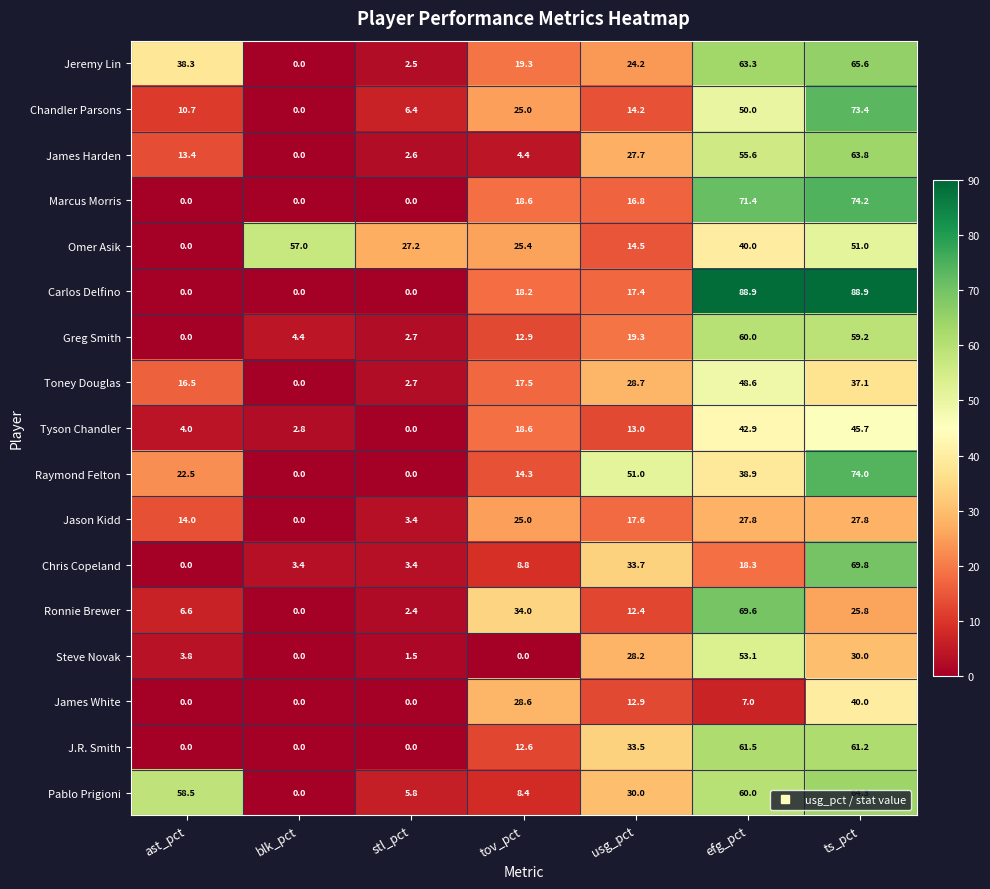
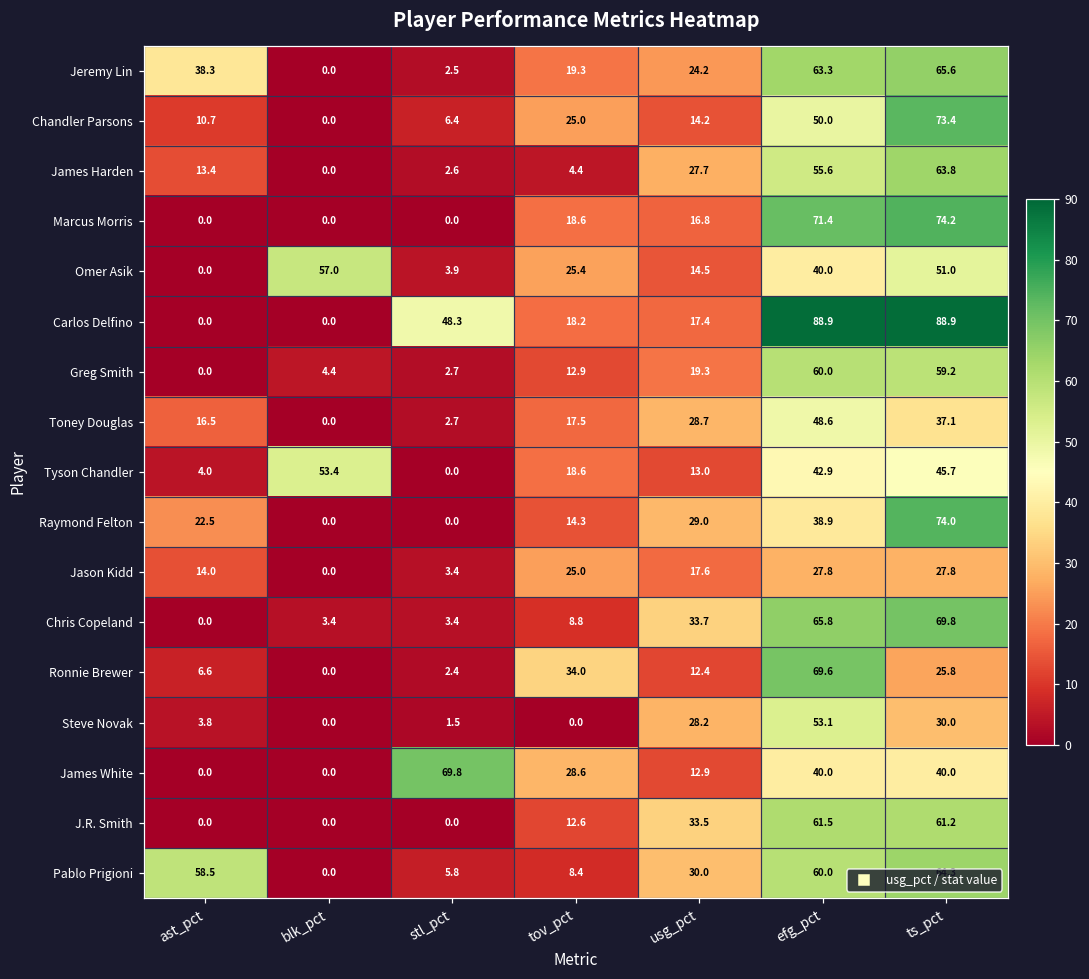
  {
    "Jeremy Lin": {
      "ast_pct": 38.3,
      "blk_pct": 0.0,
      "stl_pct": 2.5,
      "tov_pct": 19.3,
      "usg_pct": 24.2,
      "efg_pct": 63.3,
      "ts_pct": 65.6
    },
    "Chandler Parsons": {
      "ast_pct": 10.7,
      "blk_pct": 0.0,
      "stl_pct": 6.4,
      "tov_pct": 25.0,
      "usg_pct": 14.2,
      "efg_pct": 50.0,
      "ts_pct": 73.4
    },
    "James Harden": {
      "ast_pct": 13.4,
      "blk_pct": 0.0,
      "stl_pct": 2.6,
      "tov_pct": 4.4,
      "usg_pct": 27.7,
      "efg_pct": 55.6,
      "ts_pct": 63.8
    },
    "Marcus Morris": {
      "ast_pct": 0.0,
      "blk_pct": 0.0,
      "stl_pct": 0.0,
      "tov_pct": 18.6,
      "usg_pct": 16.8,
      "efg_pct": 71.4,
      "ts_pct": 74.2
    },
    "Omer Asik": {
      "ast_pct": 0.0,
      "blk_pct": 57.0,
-     "stl_pct": 27.2,
+     "stl_pct": 3.9,
      "tov_pct": 25.4,
      "usg_pct": 14.5,
      "efg_pct": 40.0,
      "ts_pct": 51.0
    },
    "Carlos Delfino": {
      "ast_pct": 0.0,
      "blk_pct": 0.0,
-     "stl_pct": 0.0,
+     "stl_pct": 48.3,
      "tov_pct": 18.2,
      "usg_pct": 17.4,
      "efg_pct": 88.9,
      "ts_pct": 88.9
    },
    "Greg Smith": {
      "ast_pct": 0.0,
      "blk_pct": 4.4,
      "stl_pct": 2.7,
      "tov_pct": 12.9,
      "usg_pct": 19.3,
      "efg_pct": 60.0,
      "ts_pct": 59.2
    },
    "Toney Douglas": {
      "ast_pct": 16.5,
      "blk_pct": 0.0,
      "stl_pct": 2.7,
      "tov_pct": 17.5,
      "usg_pct": 28.7,
      "efg_pct": 48.6,
      "ts_pct": 37.1
    },
    "Tyson Chandler": {
      "ast_pct": 4.0,
-     "blk_pct": 2.8,
+     "blk_pct": 53.4,
      "stl_pct": 0.0,
      "tov_pct": 18.6,
      "usg_pct": 13.0,
      "efg_pct": 42.9,
      "ts_pct": 45.7
    },
    "Raymond Felton": {
      "ast_pct": 22.5,
      "blk_pct": 0.0,
      "stl_pct": 0.0,
      "tov_pct": 14.3,
-     "usg_pct": 51.0,
+     "usg_pct": 29.0,
      "efg_pct": 38.9,
      "ts_pct": 74.0
    },
    "Jason Kidd": {
      "ast_pct": 14.0,
      "blk_pct": 0.0,
      "stl_pct": 3.4,
      "tov_pct": 25.0,
      "usg_pct": 17.6,
      "efg_pct": 27.8,
      "ts_pct": 27.8
    },
    "Chris Copeland": {
      "ast_pct": 0.0,
      "blk_pct": 3.4,
      "stl_pct": 3.4,
      "tov_pct": 8.8,
      "usg_pct": 33.7,
-     "efg_pct": 18.3,
+     "efg_pct": 65.8,
      "ts_pct": 69.8
    },
    "Ronnie Brewer": {
      "ast_pct": 6.6,
      "blk_pct": 0.0,
      "stl_pct": 2.4,
      "tov_pct": 34.0,
      "usg_pct": 12.4,
      "efg_pct": 69.6,
      "ts_pct": 25.8
    },
    "Steve Novak": {
      "ast_pct": 3.8,
      "blk_pct": 0.0,
      "stl_pct": 1.5,
      "tov_pct": 0.0,
      "usg_pct": 28.2,
      "efg_pct": 53.1,
      "ts_pct": 30.0
    },
    "James White": {
      "ast_pct": 0.0,
      "blk_pct": 0.0,
-     "stl_pct": 0.0,
+     "stl_pct": 69.8,
      "tov_pct": 28.6,
      "usg_pct": 12.9,
-     "efg_pct": 7.0,
+     "efg_pct": 40.0,
      "ts_pct": 40.0
    },
    "J.R. Smith": {
      "ast_pct": 0.0,
      "blk_pct": 0.0,
      "stl_pct": 0.0,
      "tov_pct": 12.6,
      "usg_pct": 33.5,
      "efg_pct": 61.5,
      "ts_pct": 61.2
    },
    "Pablo Prigioni": {
      "ast_pct": 58.5,
      "blk_pct": 0.0,
      "stl_pct": 5.8,
      "tov_pct": 8.4,
      "usg_pct": 30.0,
      "efg_pct": 60.0
    }
  }
